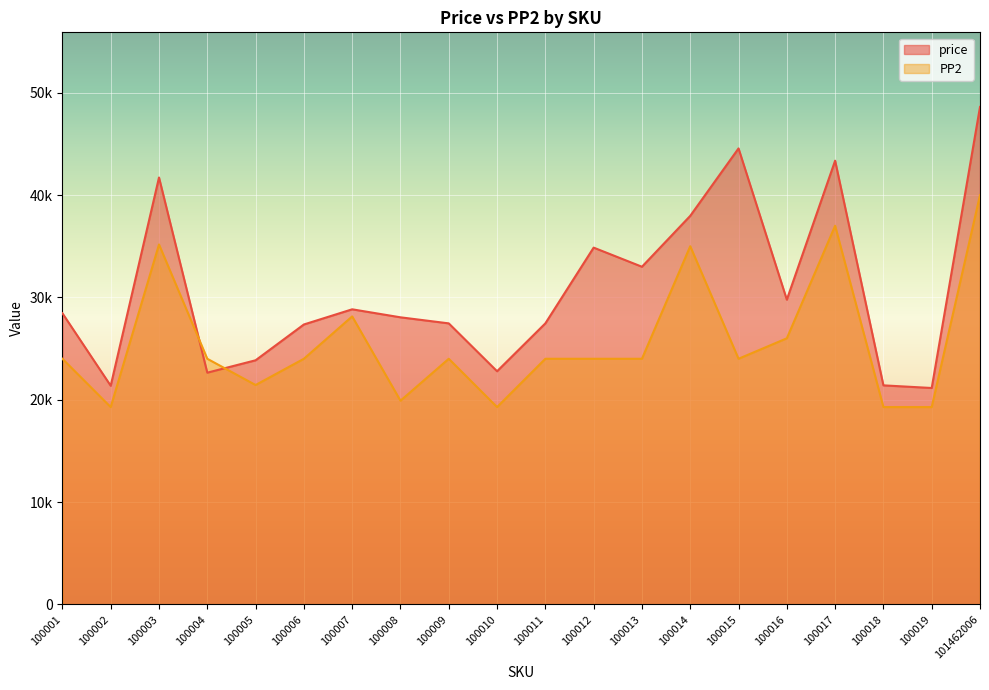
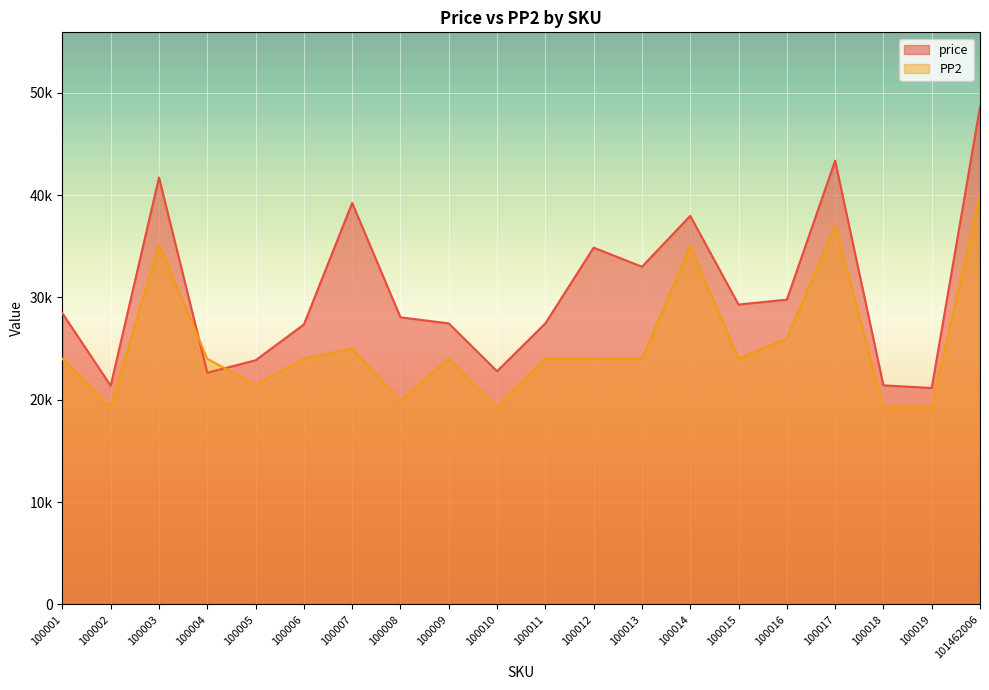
  {
    "price": {
      "100001": 28500,
      "100002": 21400,
      "100003": 41700,
      "100004": 22600,
      "100005": 23900,
      "100006": 27400,
-     "100007": 28800,
+     "100007": 39200,
      "100008": 28100,
      "100009": 27500,
      "100010": 22800,
      "100011": 27500,
      "100012": 34900,
      "100013": 33000,
      "100014": 38000,
-     "100015": 44600,
+     "100015": 29300,
      "100016": 29800,
      "100017": 43400,
      "100018": 21400,
      "100019": 21100,
      "101462006": 48600
    },
    "PP2": {
      "100001": 24000,
      "100002": 19300,
      "100003": 35200,
      "100004": 24000,
      "100005": 21400,
      "100006": 24000,
-     "100007": 28100,
+     "100007": 25000,
      "100008": 19900,
      "100009": 24000,
      "100010": 19300,
      "100011": 24000,
      "100012": 24000,
      "100013": 24000,
      "100014": 35000,
      "100015": 24000,
      "100016": 26000,
      "100017": 37000,
      "100018": 19300,
      "100019": 19300,
      "101462006": 40000
    }
  }
